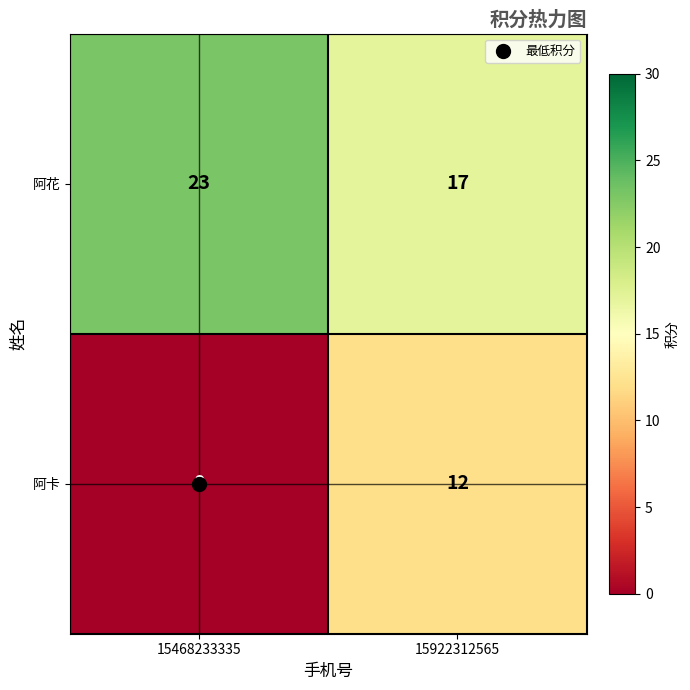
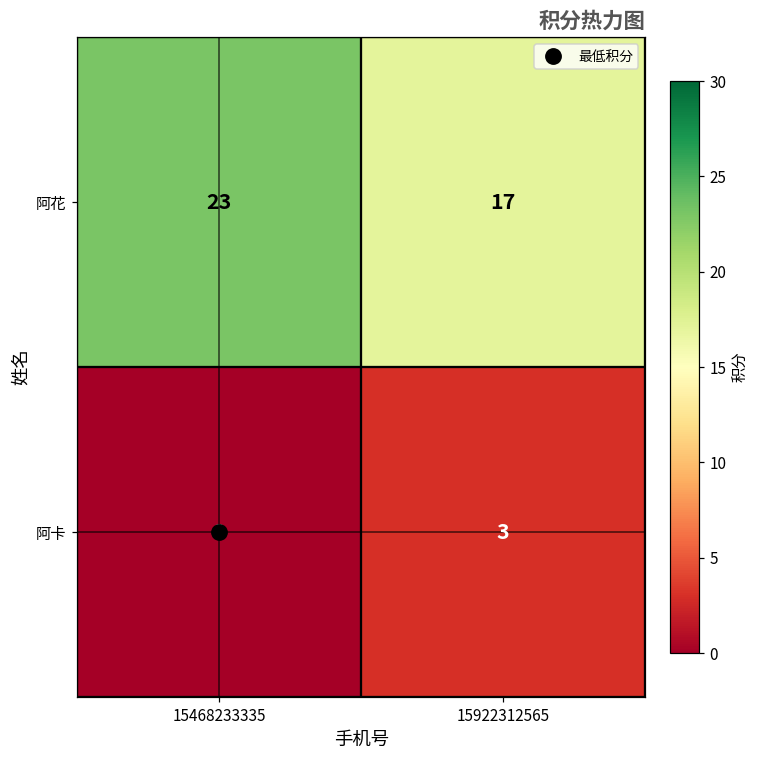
  {
    "阿花": {
      "15468233335": 23,
      "15922312565": 17
    },
    "阿卡": {
-     "15922312565": 12
+     "15922312565": 3
    }
  }
